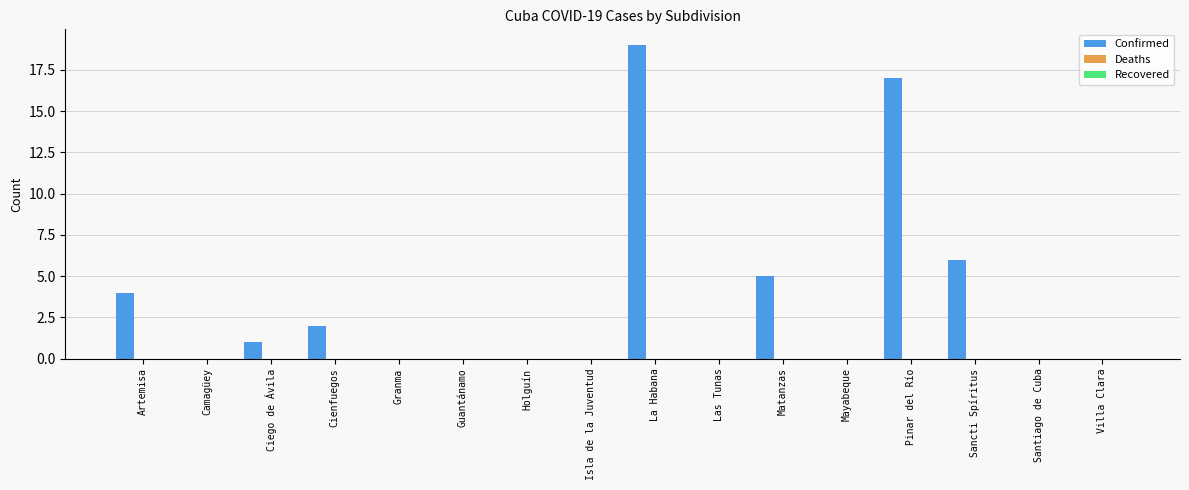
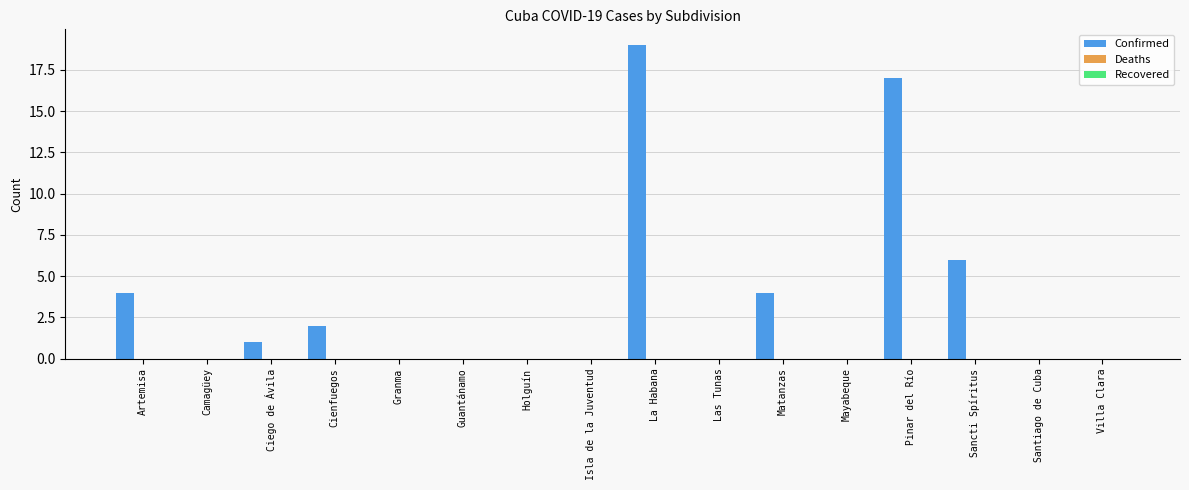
  {
    "Confirmed": {
      "Artemisa": 4,
      "Camagüey": 0,
      "Ciego de Ávila": 1,
      "Cienfuegos": 2,
      "Granma": 0,
      "Guantánamo": 0,
      "Holguín": 0,
      "Isla de la Juventud": 0,
      "La Habana": 19,
      "Las Tunas": 0,
-     "Matanzas": 5,
+     "Matanzas": 4,
      "Mayabeque": 0,
      "Pinar del Río": 17,
      "Sancti Spíritus": 6,
      "Santiago de Cuba": 0,
      "Villa Clara": 0
    },
    "Deaths": {
      "Artemisa": 0,
      "Camagüey": 0,
      "Ciego de Ávila": 0,
      "Cienfuegos": 0,
      "Granma": 0,
      "Guantánamo": 0,
      "Holguín": 0,
      "Isla de la Juventud": 0,
      "La Habana": 0,
      "Las Tunas": 0,
      "Matanzas": 0,
      "Mayabeque": 0,
      "Pinar del Río": 0,
      "Sancti Spíritus": 0,
      "Santiago de Cuba": 0,
      "Villa Clara": 0
    },
    "Recovered": {
      "Artemisa": 0,
      "Camagüey": 0,
      "Ciego de Ávila": 0,
      "Cienfuegos": 0,
      "Granma": 0,
      "Guantánamo": 0,
      "Holguín": 0,
      "Isla de la Juventud": 0,
      "La Habana": 0,
      "Las Tunas": 0,
      "Matanzas": 0,
      "Mayabeque": 0,
      "Pinar del Río": 0,
      "Sancti Spíritus": 0,
      "Santiago de Cuba": 0,
      "Villa Clara": 0
    }
  }
